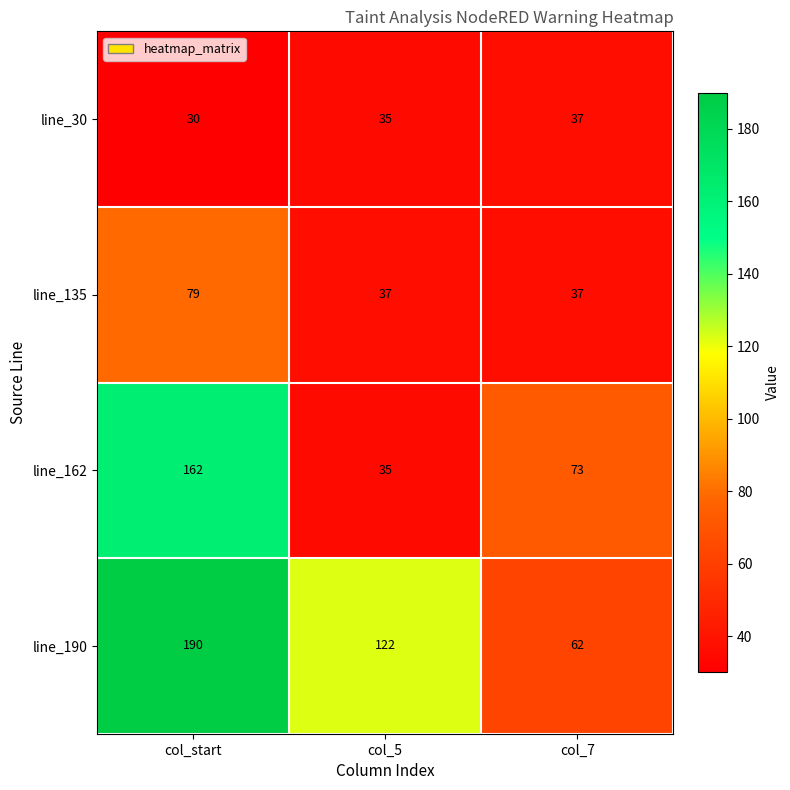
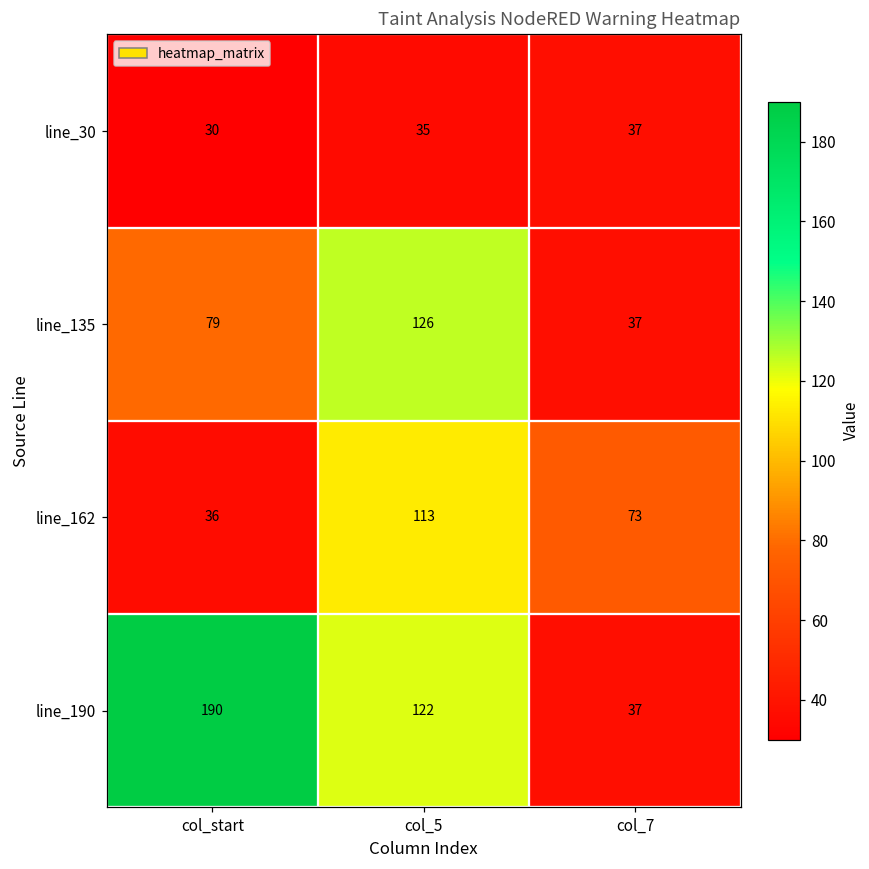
  {
    "line_30": {
      "col_start": 30,
      "col_5": 35,
      "col_7": 37
    },
    "line_135": {
      "col_start": 79,
-     "col_5": 37,
+     "col_5": 126,
      "col_7": 37
    },
    "line_162": {
-     "col_start": 162,
-     "col_5": 35,
+     "col_start": 36,
+     "col_5": 113,
      "col_7": 73
    },
    "line_190": {
      "col_start": 190,
      "col_5": 122,
-     "col_7": 62
+     "col_7": 37
    }
  }
